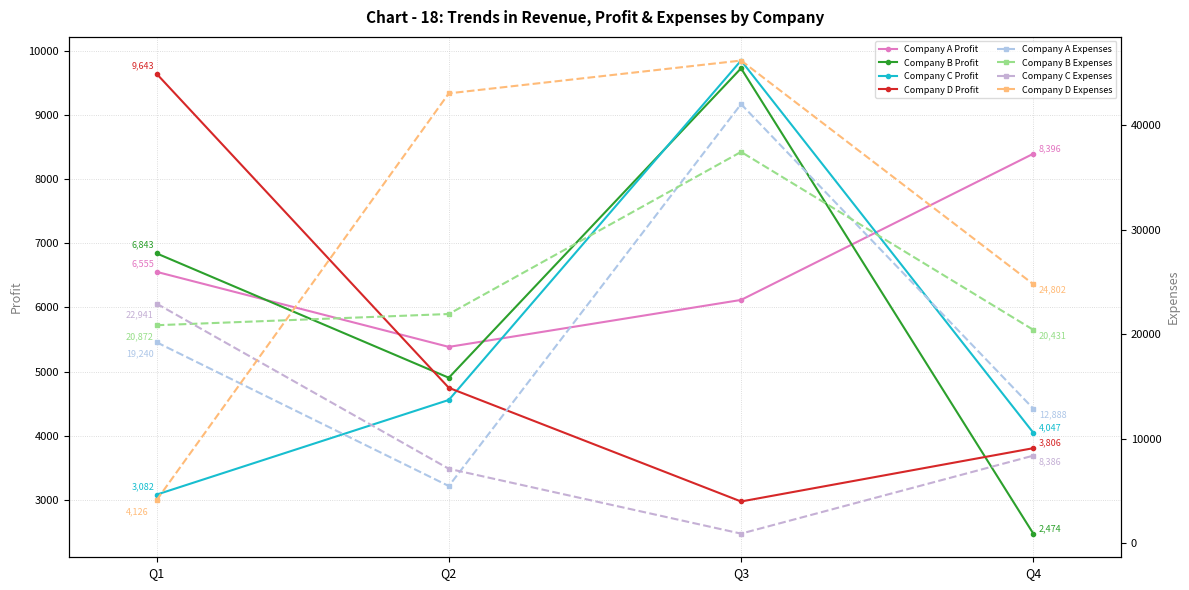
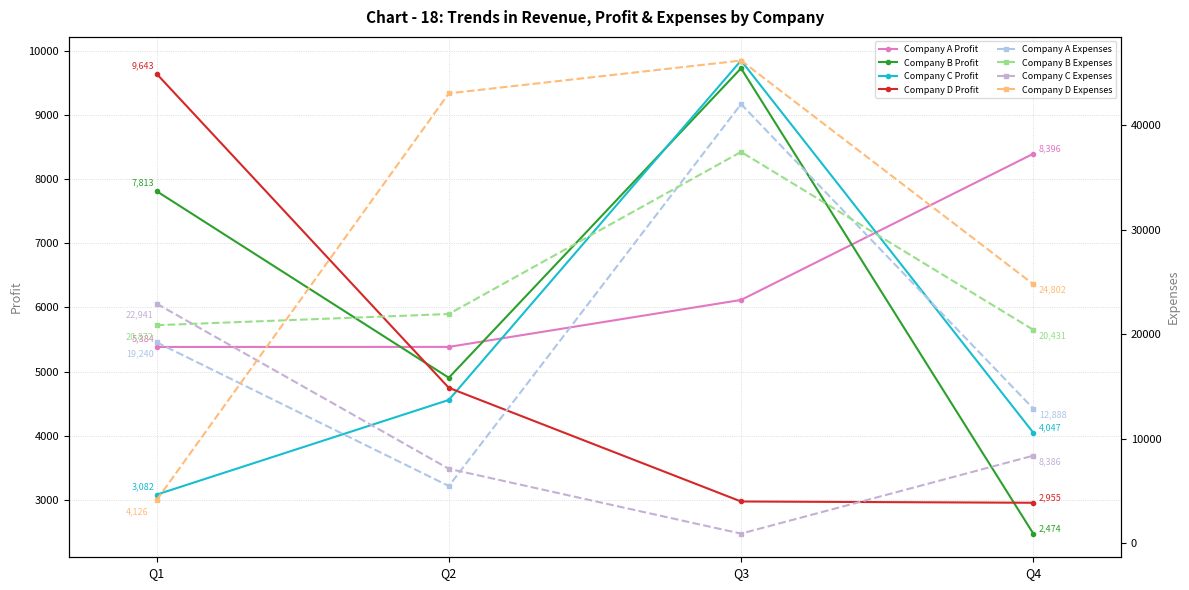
  {
    "Company A Profit": {
-     "Q1": "6,555",
+     "Q1": "5,384",
      "Q4": "8,396"
    },
    "Company B Profit": {
-     "Q1": "6,843",
+     "Q1": "7,813",
      "Q4": "2,474"
    },
    "Company C Profit": {
      "Q1": "3,082",
      "Q4": "4,047"
    },
    "Company D Profit": {
      "Q1": "9,643",
-     "Q4": "3,806"
+     "Q4": "2,955"
    },
    "Company B Expenses": {
      "Q4": "20,431"
    },
    "Company D Expenses": {
      "Q1": "4,126",
      "Q4": "24,802"
    }
  }
